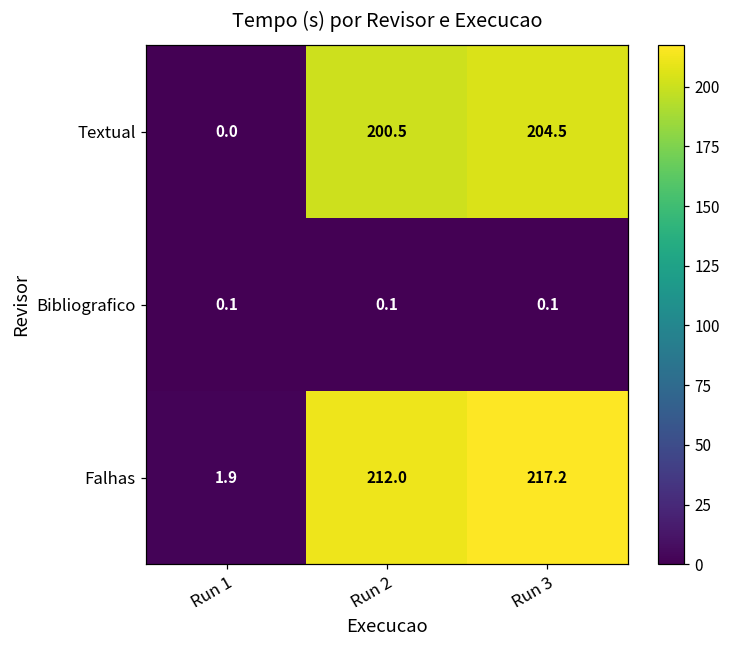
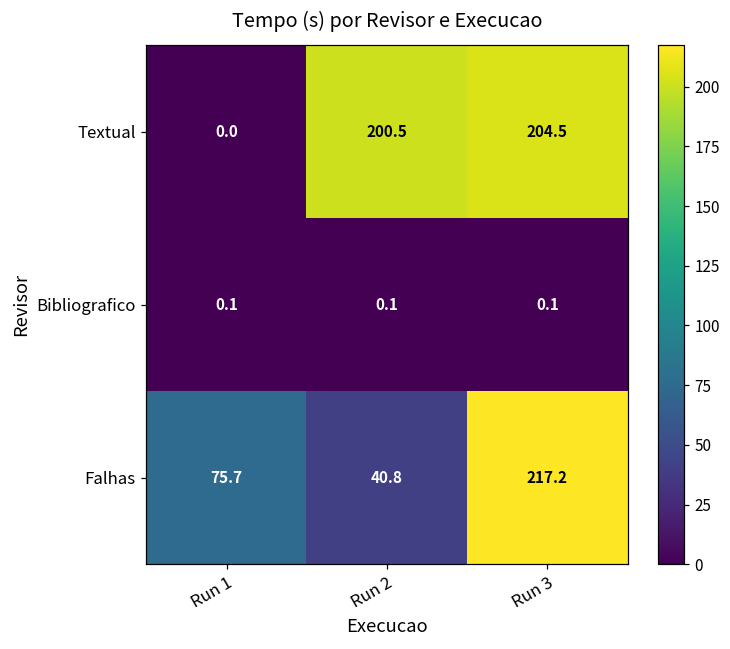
  {
    "Textual": {
      "Run 1": 0.0,
      "Run 2": 200.5,
      "Run 3": 204.5
    },
    "Bibliografico": {
      "Run 1": 0.1,
      "Run 2": 0.1,
      "Run 3": 0.1
    },
    "Falhas": {
-     "Run 1": 1.9,
-     "Run 2": 212.0,
+     "Run 1": 75.7,
+     "Run 2": 40.8,
      "Run 3": 217.2
    }
  }
